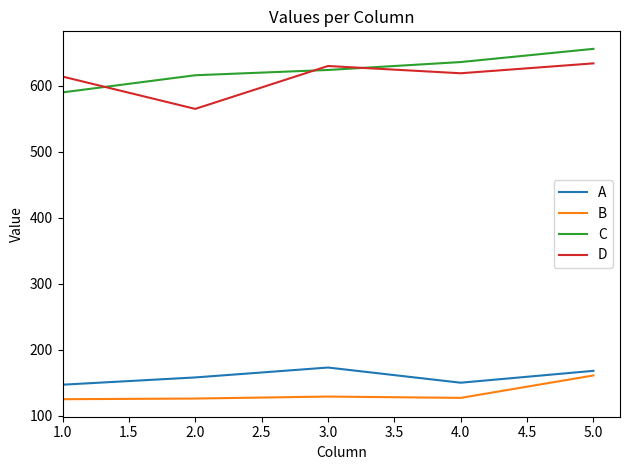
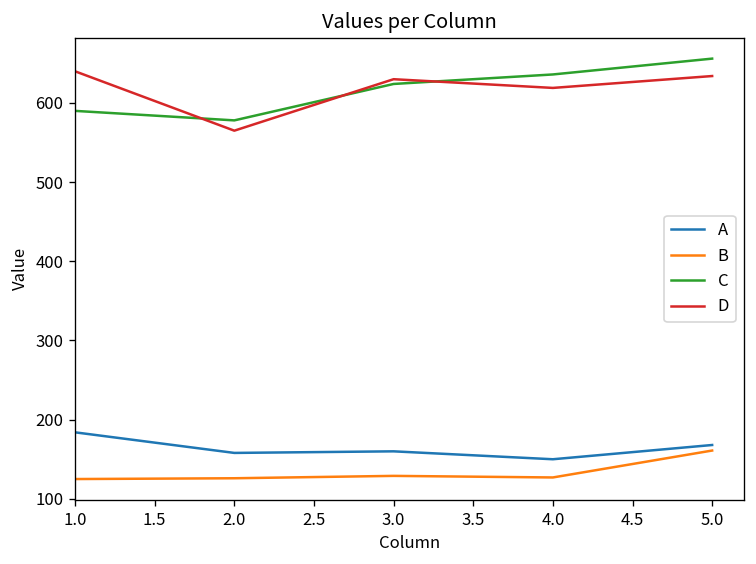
  {
    "A": {
-     "1.0": 150,
+     "1.0": 180,
      "2.0": 160,
-     "3.0": 170,
+     "3.0": 160,
      "4.0": 150,
      "5.0": 170
    },
    "B": {
      "1.0": 130,
      "2.0": 130,
      "3.0": 130,
      "4.0": 130,
      "5.0": 160
    },
    "C": {
      "1.0": 590,
-     "2.0": 620,
+     "2.0": 580,
      "3.0": 620,
      "4.0": 640,
      "5.0": 660
    },
    "D": {
-     "1.0": 610,
+     "1.0": 640,
      "2.0": 570,
      "3.0": 630,
      "4.0": 620,
      "5.0": 630
    }
  }
